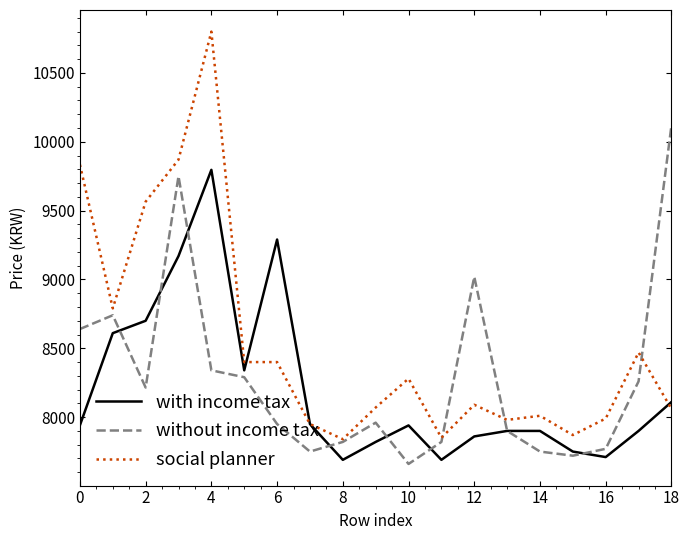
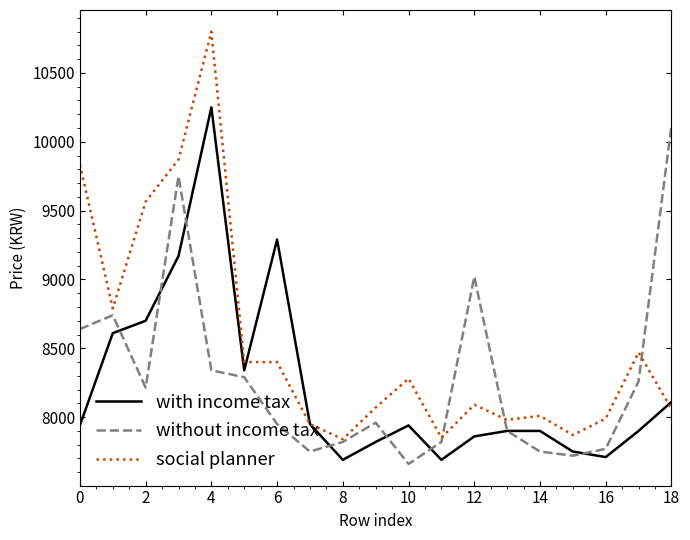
  {
    "with income tax": {
      "0": 7940,
      "2": 8700,
-     "4": 9800,
+     "4": 10250,
      "6": 9290,
      "8": 7690,
      "10": 7940,
      "12": 7860,
      "14": 7900,
      "16": 7710,
      "18": 8110
    },
    "without income tax": {
      "0": 8640,
      "2": 8220,
      "4": 8340,
      "6": 7950,
      "8": 7820,
      "10": 7660,
      "12": 9020,
      "14": 7750,
      "16": 7770,
      "18": 10120
    },
    "social planner": {
      "0": 9830,
      "2": 9570,
      "4": 10800,
      "6": 8400,
      "8": 7840,
      "10": 8280,
      "12": 8090,
      "14": 8010,
      "16": 7990,
      "18": 8060
    }
  }
